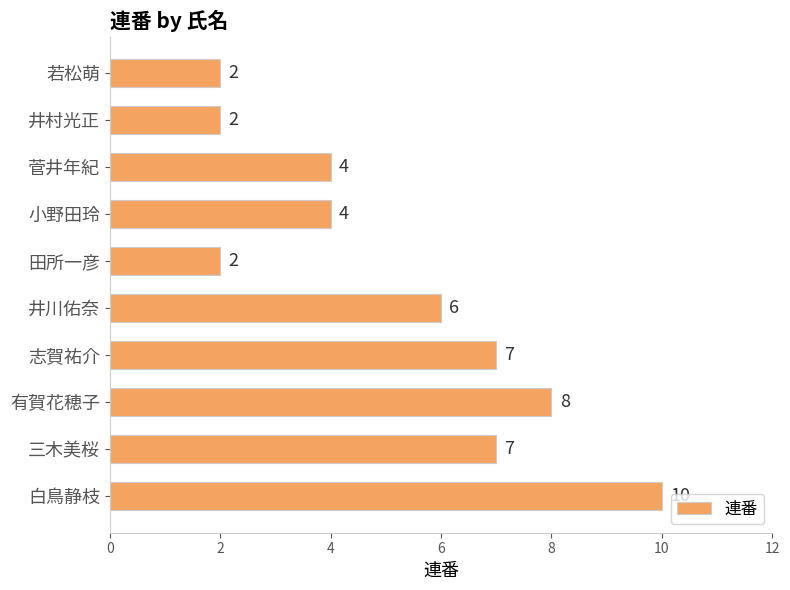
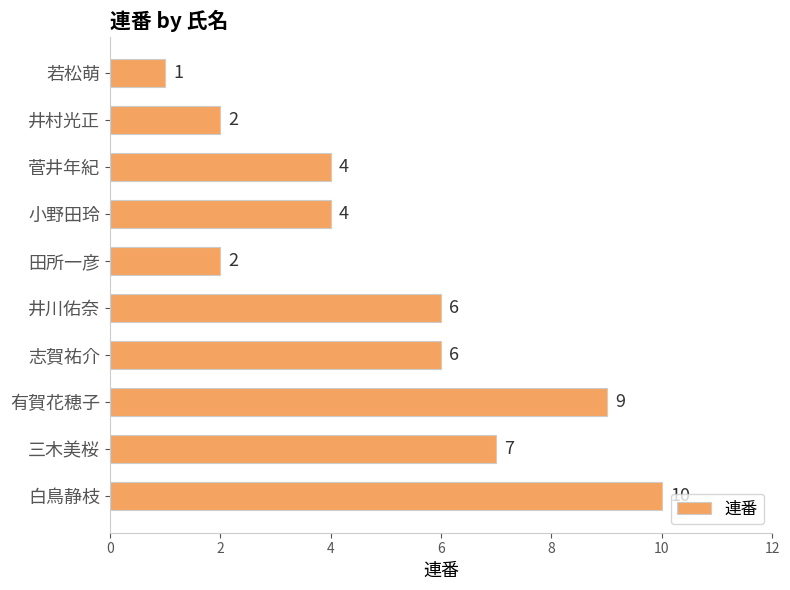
  {
-   "若松萌": 2,
+   "若松萌": 1,
    "井村光正": 2,
    "菅井年紀": 4,
    "小野田玲": 4,
    "田所一彦": 2,
    "井川佑奈": 6,
-   "志賀祐介": 7,
-   "有賀花穂子": 8,
+   "志賀祐介": 6,
+   "有賀花穂子": 9,
    "三木美桜": 7
  }
